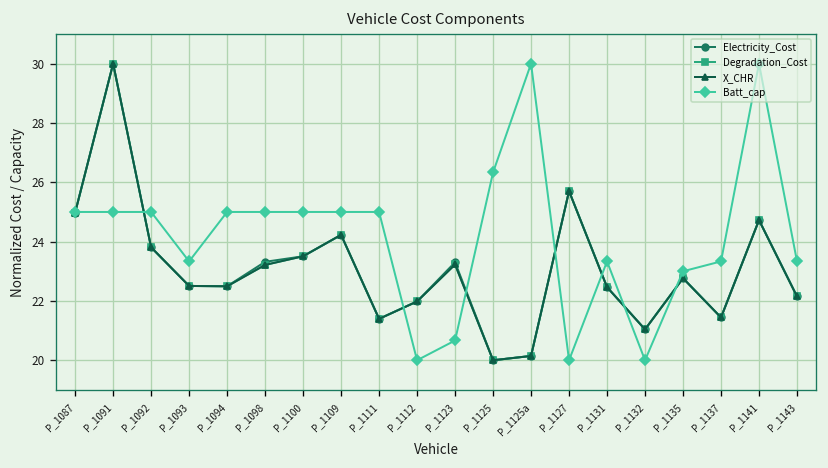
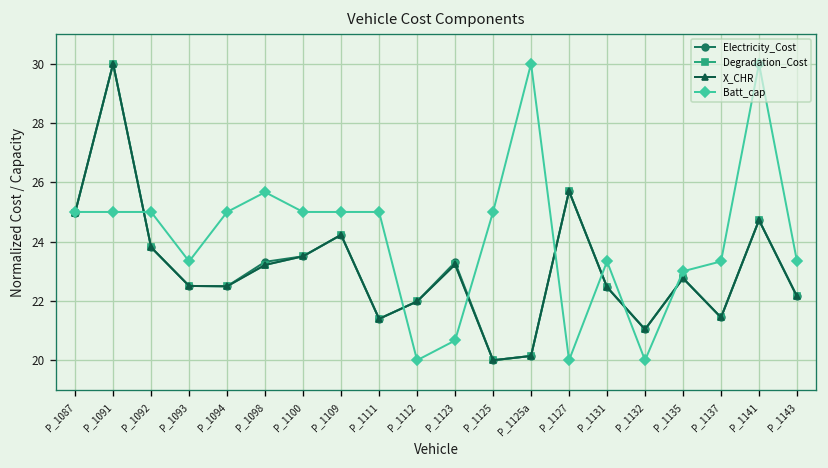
  {
    "Batt_cap": {
      "P_1091": 25.0,
      "P_1092": 25.0,
      "P_1093": 23.3,
      "P_1094": 25.0,
-     "P_1098": 25.0,
+     "P_1098": 25.7,
      "P_1100": 25.0,
      "P_1109": 25.0,
      "P_1111": 25.0,
      "P_1112": 20.0,
      "P_1123": 20.7,
-     "P_1125": 26.3,
+     "P_1125": 25.0,
      "P_1125a": 30.0,
      "P_1127": 20.0,
      "P_1131": 23.3,
      "P_1132": 20.0,
      "P_1135": 23.0,
      "P_1137": 23.3,
      "P_1143": 23.3
    }
  }
